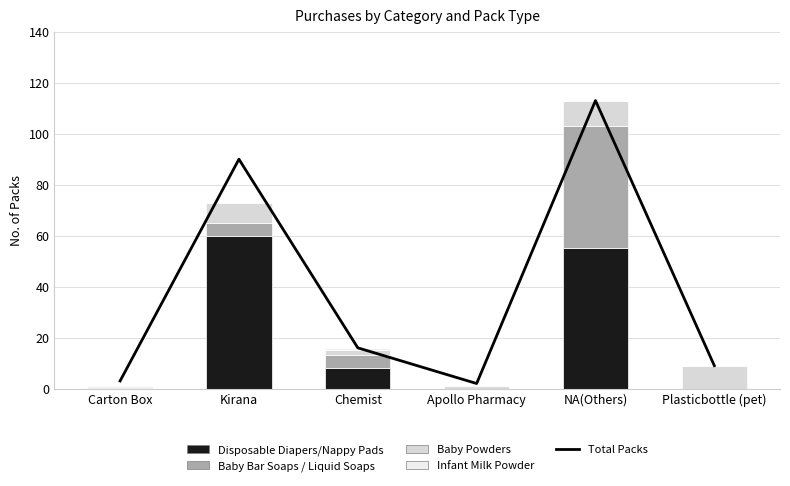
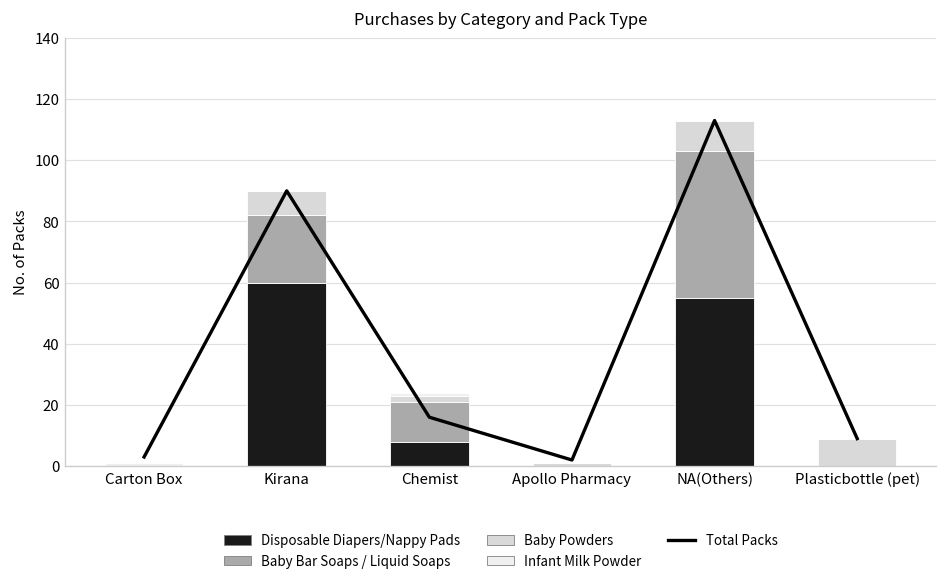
  {
    "Baby Bar Soaps / Liquid Soaps": {
      "Carton Box": 0,
-     "Kirana": 5,
-     "Chemist": 5,
+     "Kirana": 22,
+     "Chemist": 13,
      "Apollo Pharmacy": 0,
      "NA(Others)": 48,
      "Plasticbottle (pet)": 0
    }
  }
